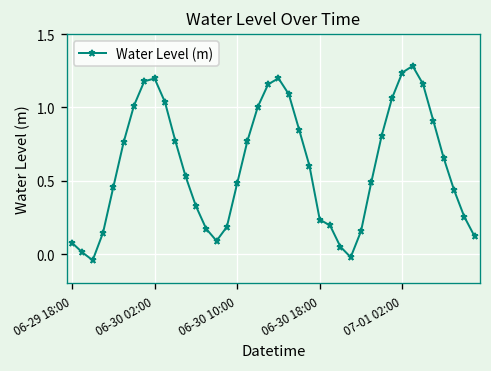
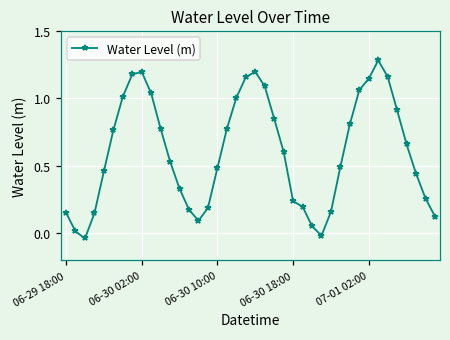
  {
-   "06-29 18:00": 0.08,
+   "06-29 18:00": 0.15,
    "06-30 02:00": 1.20,
    "06-30 10:00": 0.48,
    "06-30 18:00": 0.23,
-   "07-01 02:00": 1.24
+   "07-01 02:00": 1.15
  }
